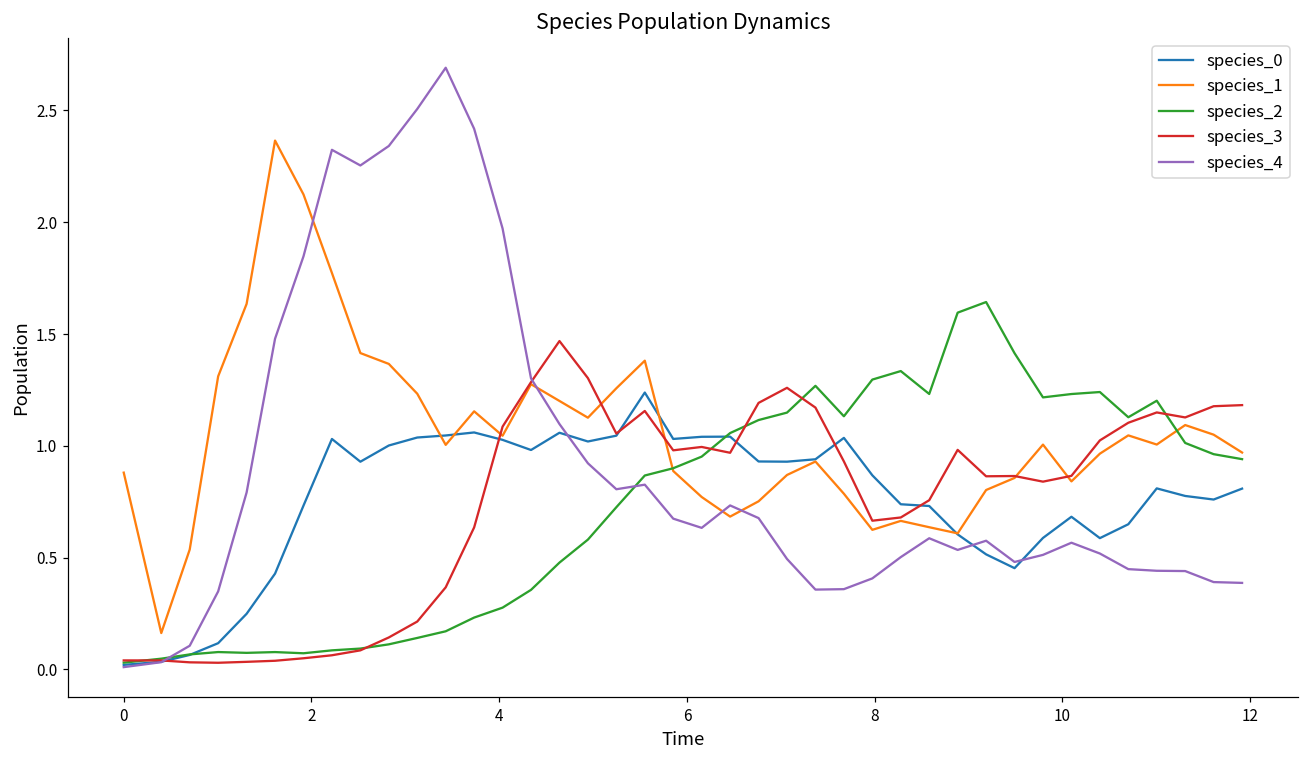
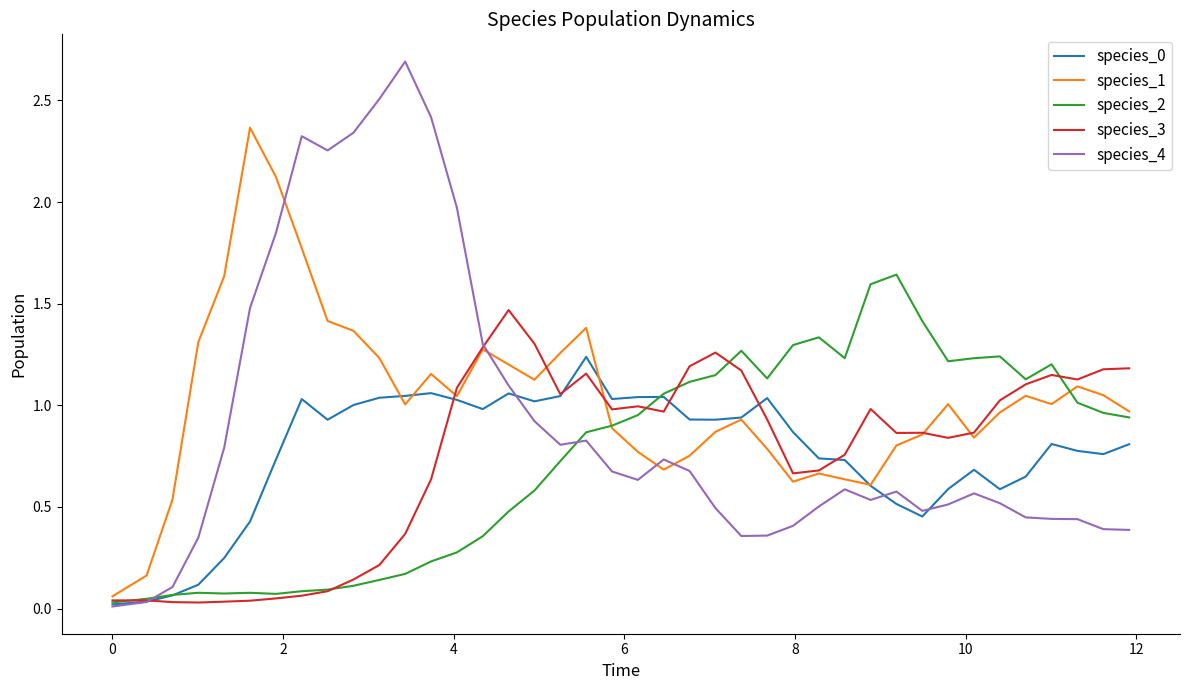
  {
    "species_1": {
-     "0": 0.88
+     "0": 0.06
    }
  }
